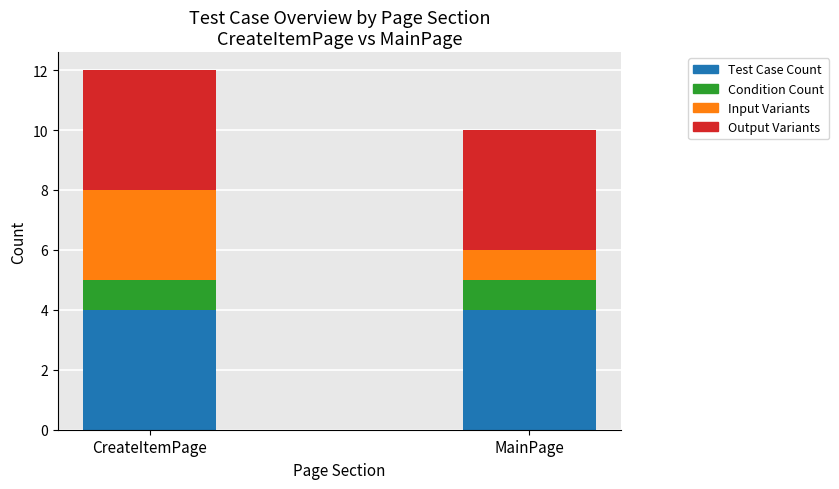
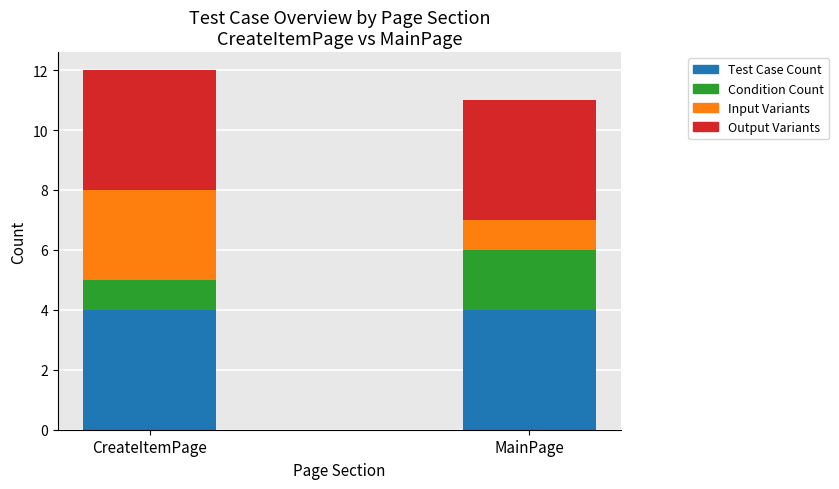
  {
    "Test Case Count": {
      "CreateItemPage": 4,
      "MainPage": 4
    },
    "Condition Count": {
      "CreateItemPage": 1,
-     "MainPage": 1
+     "MainPage": 2
    },
    "Input Variants": {
      "CreateItemPage": 3,
      "MainPage": 1
    },
    "Output Variants": {
      "CreateItemPage": 4,
      "MainPage": 4
    }
  }
